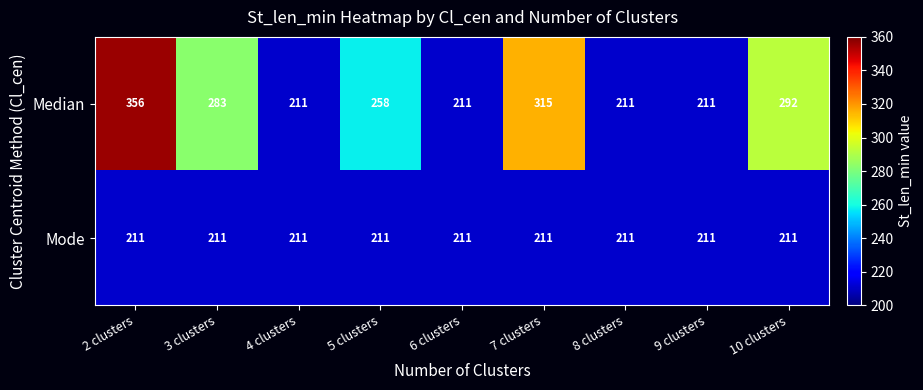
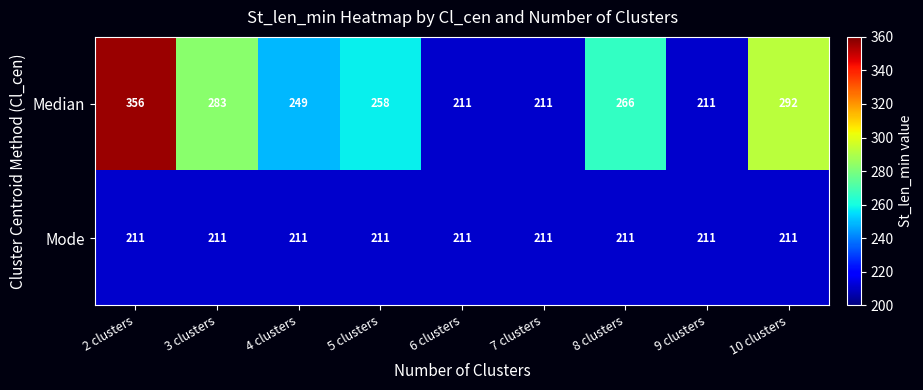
  {
    "Median": {
      "2 clusters": 356,
      "3 clusters": 283,
-     "4 clusters": 211,
+     "4 clusters": 249,
      "5 clusters": 258,
      "6 clusters": 211,
-     "7 clusters": 315,
-     "8 clusters": 211,
+     "7 clusters": 211,
+     "8 clusters": 266,
      "9 clusters": 211,
      "10 clusters": 292
    },
    "Mode": {
      "2 clusters": 211,
      "3 clusters": 211,
      "4 clusters": 211,
      "5 clusters": 211,
      "6 clusters": 211,
      "7 clusters": 211,
      "8 clusters": 211,
      "9 clusters": 211,
      "10 clusters": 211
    }
  }
